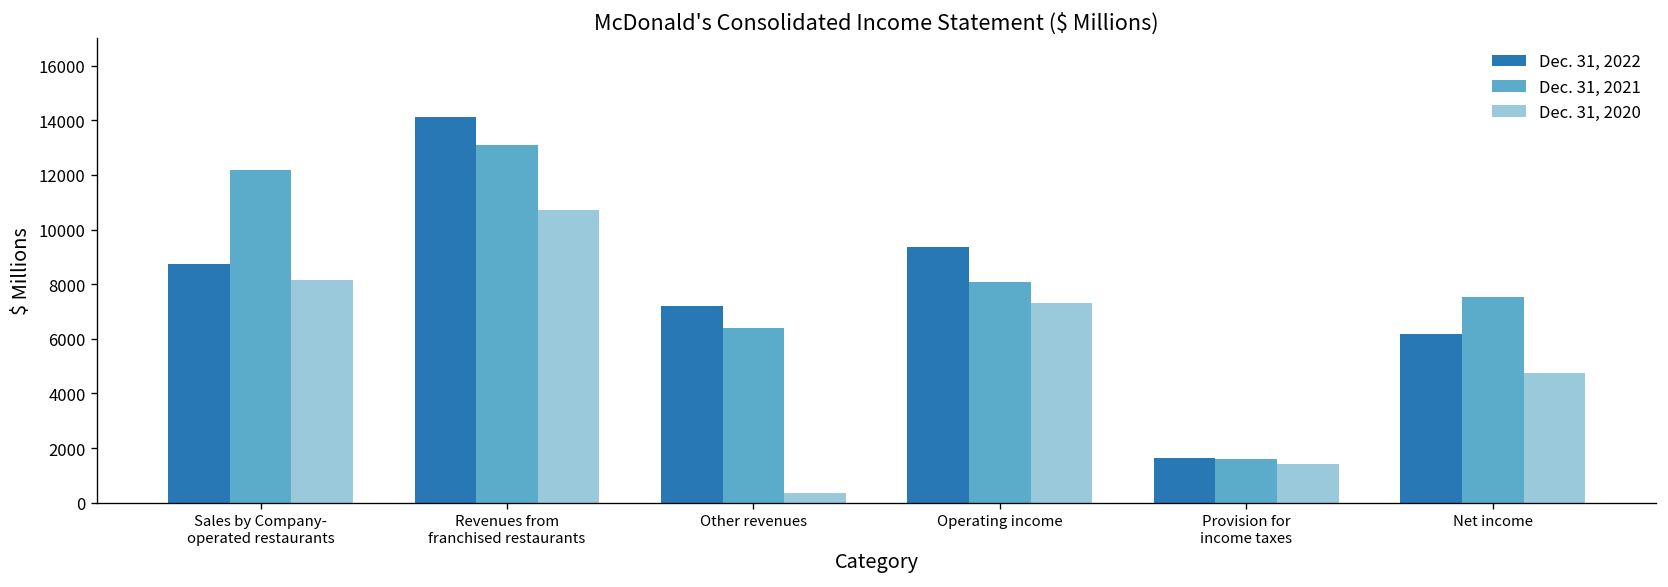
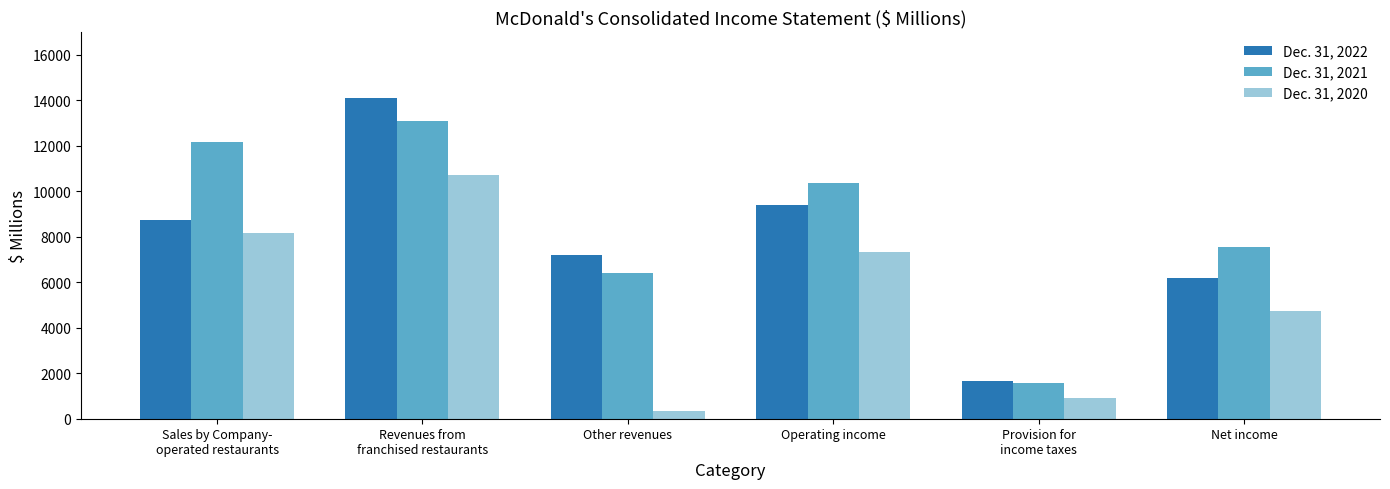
  {
    "Dec. 31, 2022": {
      "Sales by Company- operated restaurants": 8700,
      "Revenues from franchised restaurants": 14100,
      "Other revenues": 7200,
      "Operating income": 9400,
      "Provision for income taxes": 1600,
      "Net income": 6200
    },
    "Dec. 31, 2021": {
      "Sales by Company- operated restaurants": 12200,
      "Revenues from franchised restaurants": 13100,
      "Other revenues": 6400,
-     "Operating income": 8100,
+     "Operating income": 10400,
      "Provision for income taxes": 1600,
      "Net income": 7500
    },
    "Dec. 31, 2020": {
      "Sales by Company- operated restaurants": 8100,
      "Revenues from franchised restaurants": 10700,
      "Other revenues": 300,
      "Operating income": 7300,
-     "Provision for income taxes": 1400,
+     "Provision for income taxes": 900,
      "Net income": 4700
    }
  }
